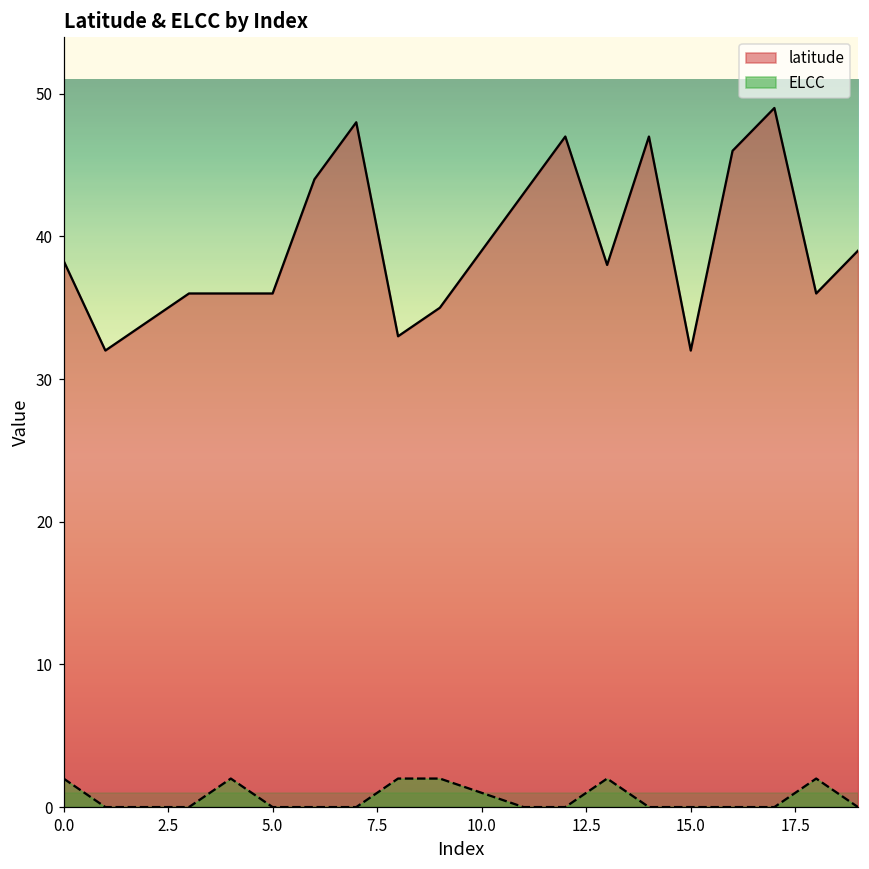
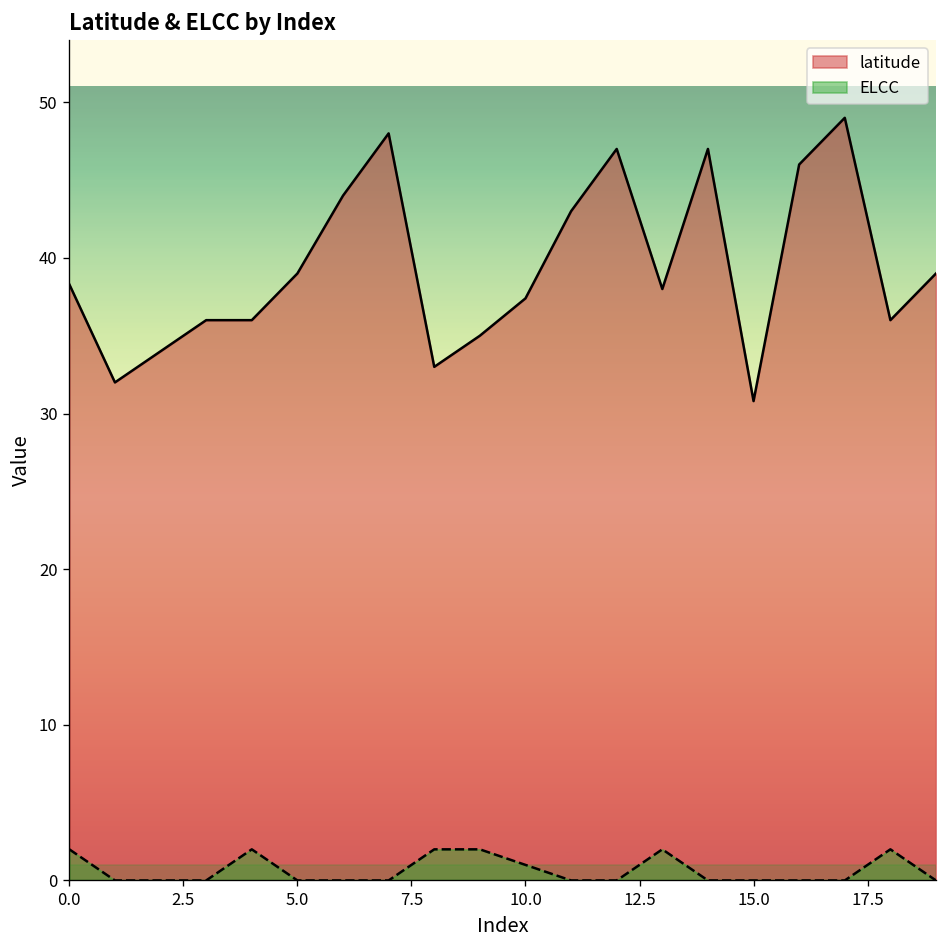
  {
    "latitude": {
      "0.0": 38.3,
-     "5.0": 36,
-     "10.0": 39.0,
-     "15.0": 32.0
+     "5.0": 39,
+     "10.0": 37.4,
+     "15.0": 30.8
    },
    "ELCC": {
      "0.0": 2.0,
      "5.0": 0.0,
      "10.0": 1.0,
      "15.0": 0.0
    }
  }
